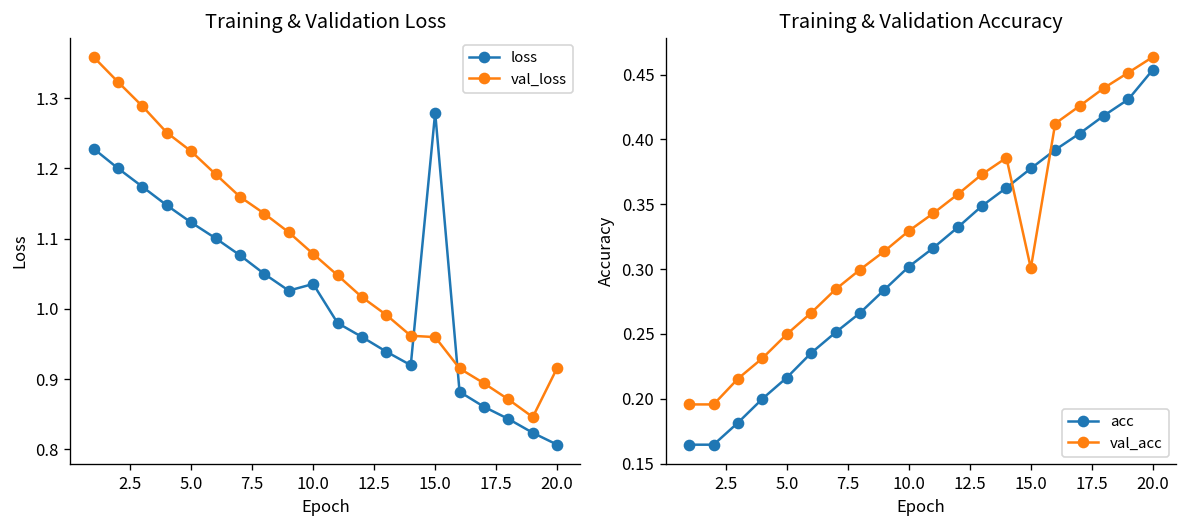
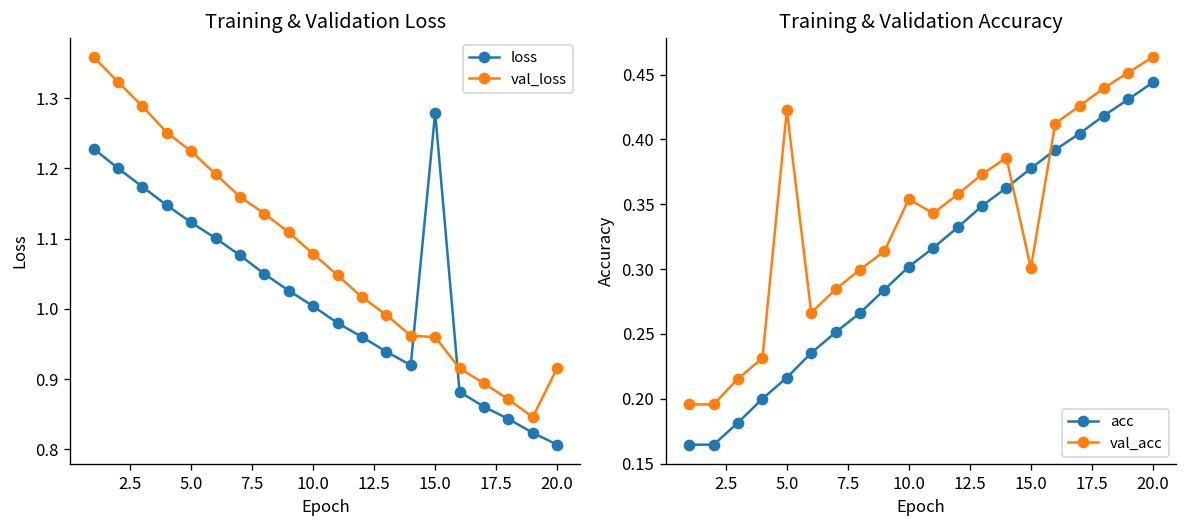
  {
    "Training & Validation Loss": {
      "loss": {
        "5.0": 1.12,
-       "10.0": 1.04,
+       "10.0": 1.00,
        "15.0": 1.28,
        "20.0": 0.81
      },
      "val_loss": {
        "5.0": 1.22,
        "10.0": 1.08,
        "15.0": 0.96,
        "20.0": 0.92
      }
    },
    "Training & Validation Accuracy": {
      "acc": {
        "5.0": 0.216,
        "10.0": 0.302,
        "15.0": 0.378,
-       "20.0": 0.454
+       "20.0": 0.444
      },
      "val_acc": {
-       "5.0": 0.250,
-       "10.0": 0.329,
+       "5.0": 0.423,
+       "10.0": 0.354,
        "15.0": 0.301,
        "20.0": 0.464
      }
    }
  }
